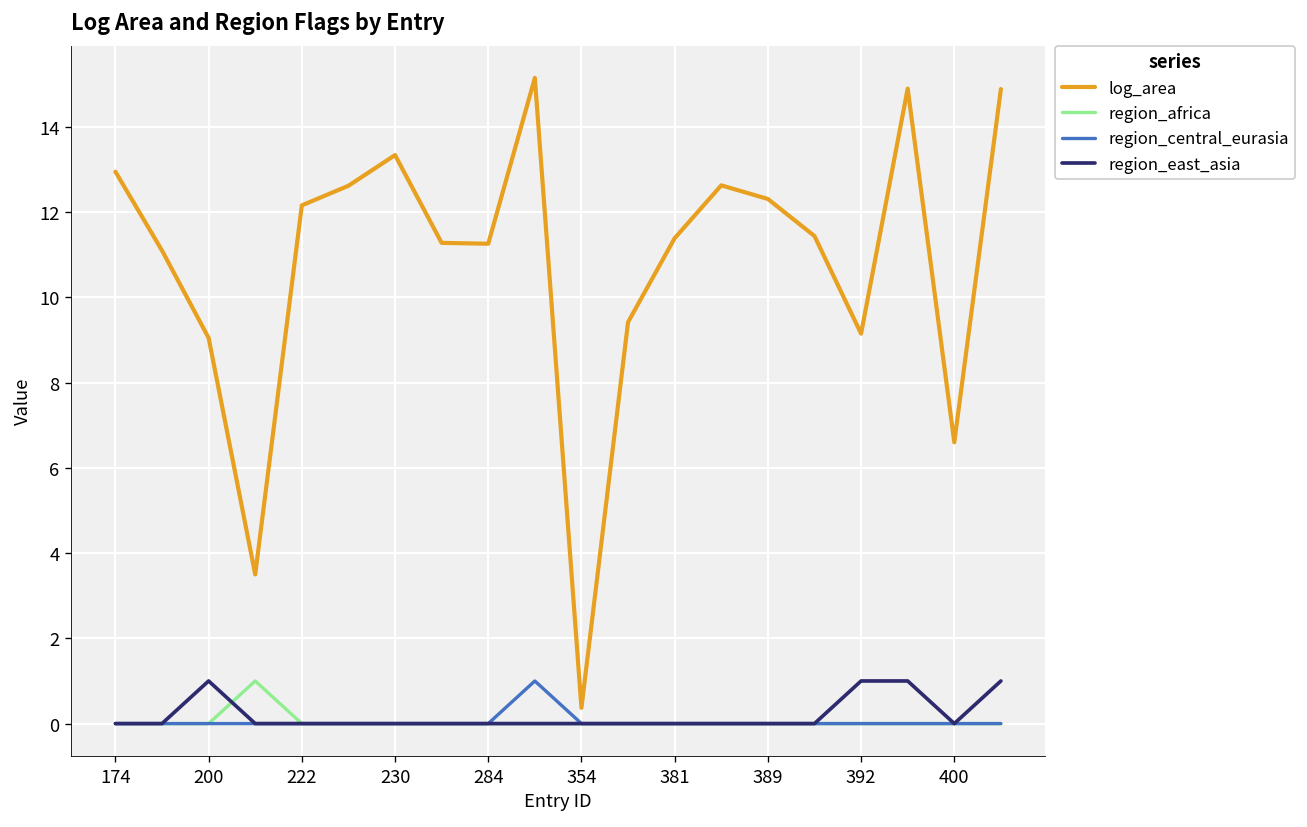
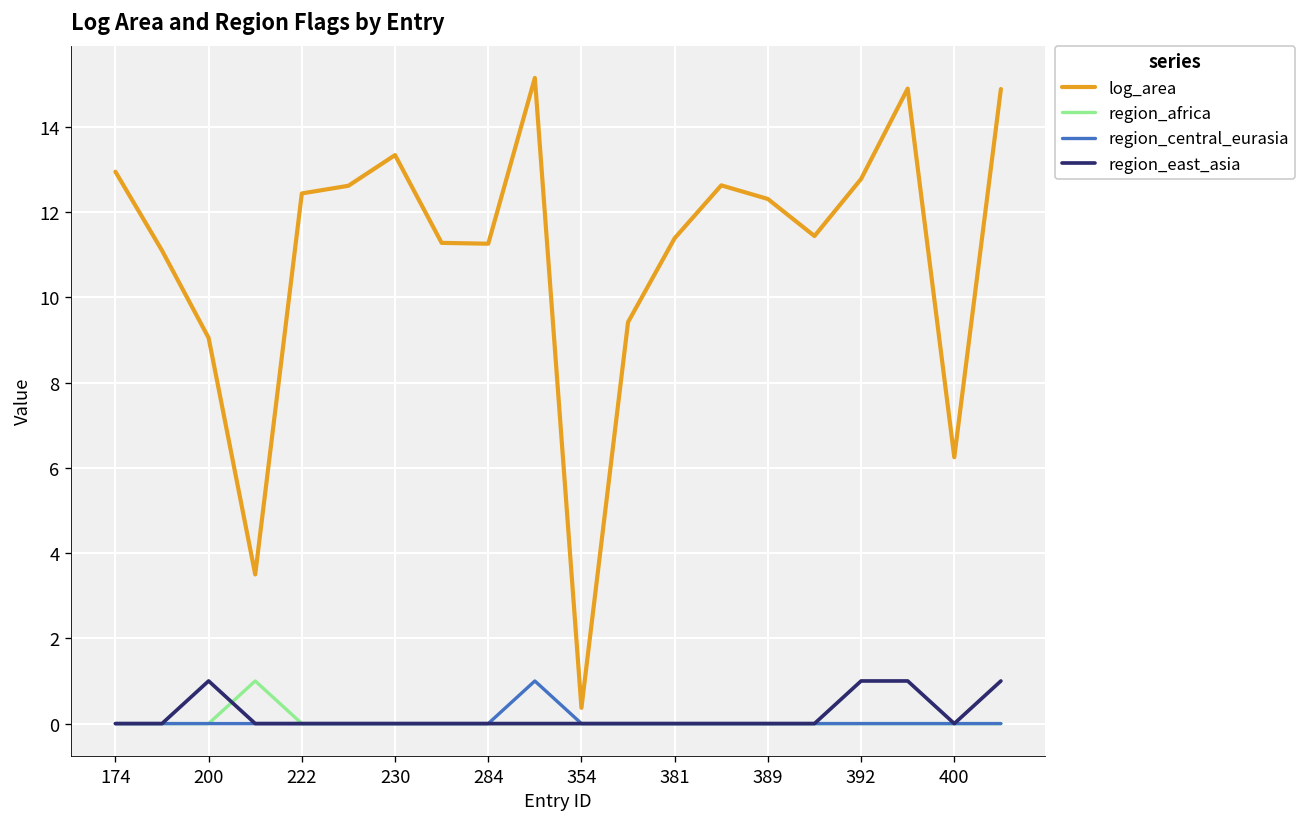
  {
    "log_area": {
      "174": 13.0,
      "200": 9.1,
-     "222": 12.2,
+     "222": 12.4,
      "230": 13.3,
      "284": 11.3,
      "354": 0.4,
      "381": 11.4,
      "389": 12.3,
-     "392": 9.2,
-     "400": 6.6
+     "392": 12.8,
+     "400": 6.3
    },
    "region_east_asia": {
      "200": 1.0,
      "392": 1.0
    }
  }
